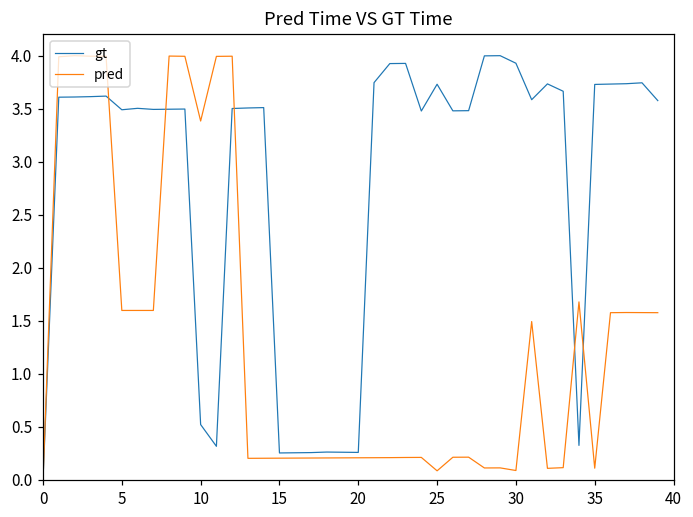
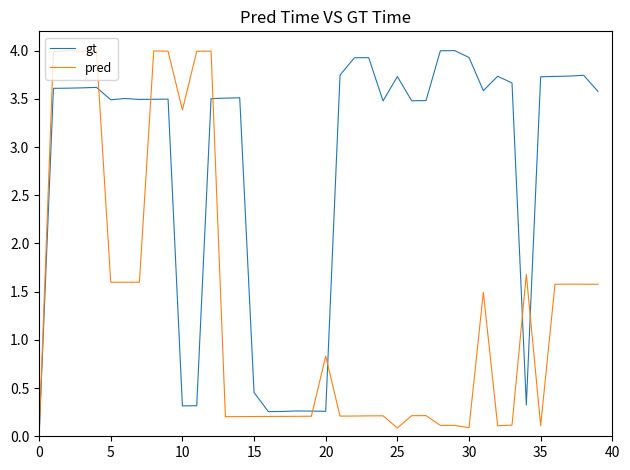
  {
    "gt": {
      "5": 3.5,
-     "10": 0.5,
-     "15": 0.3,
+     "10": 0.3,
+     "15": 0.5,
      "20": 0.3,
      "25": 3.7,
      "30": 3.9,
      "35": 3.7
    },
    "pred": {
      "5": 1.6,
      "10": 3.4,
      "15": 0.2,
-     "20": 0.2,
+     "20": 0.8,
      "25": 0.1,
      "30": 0.1,
      "35": 0.1
    }
  }
